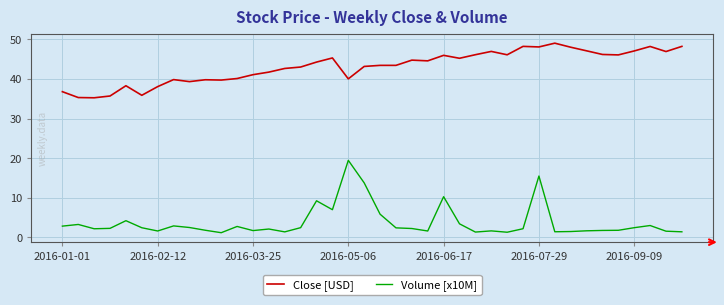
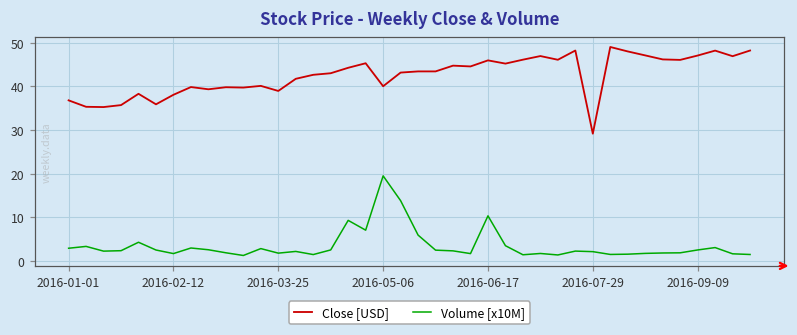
  {
    "Close [USD]": {
      "2016-01-01": 37,
      "2016-02-12": 38,
-     "2016-03-25": 41,
+     "2016-03-25": 39,
      "2016-05-06": 40,
      "2016-06-17": 46,
-     "2016-07-29": 48,
+     "2016-07-29": 29,
      "2016-09-09": 47
    },
    "Volume [x10M]": {
      "2016-01-01": 3,
      "2016-02-12": 2,
      "2016-03-25": 2,
      "2016-05-06": 19,
      "2016-06-17": 10,
-     "2016-07-29": 16,
+     "2016-07-29": 2,
      "2016-09-09": 2
    }
  }
